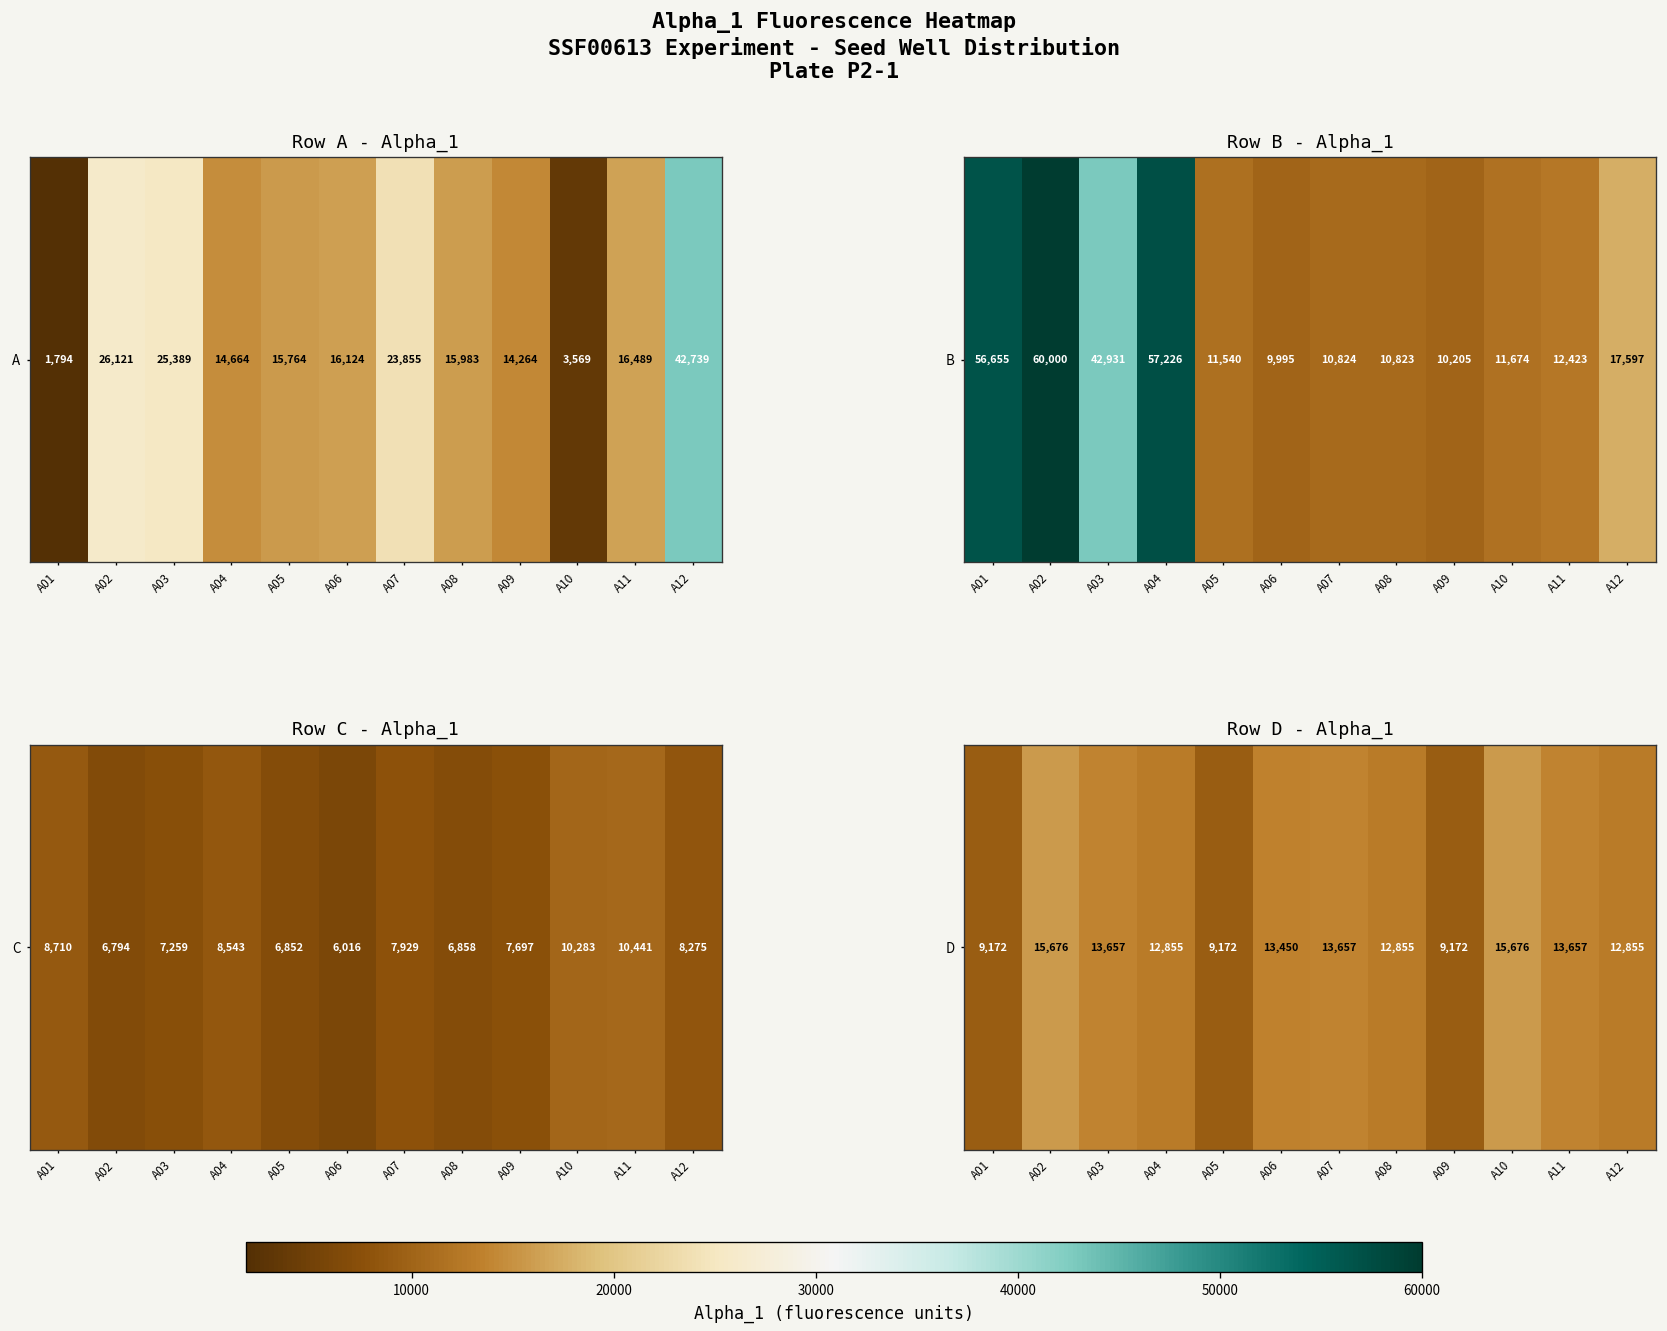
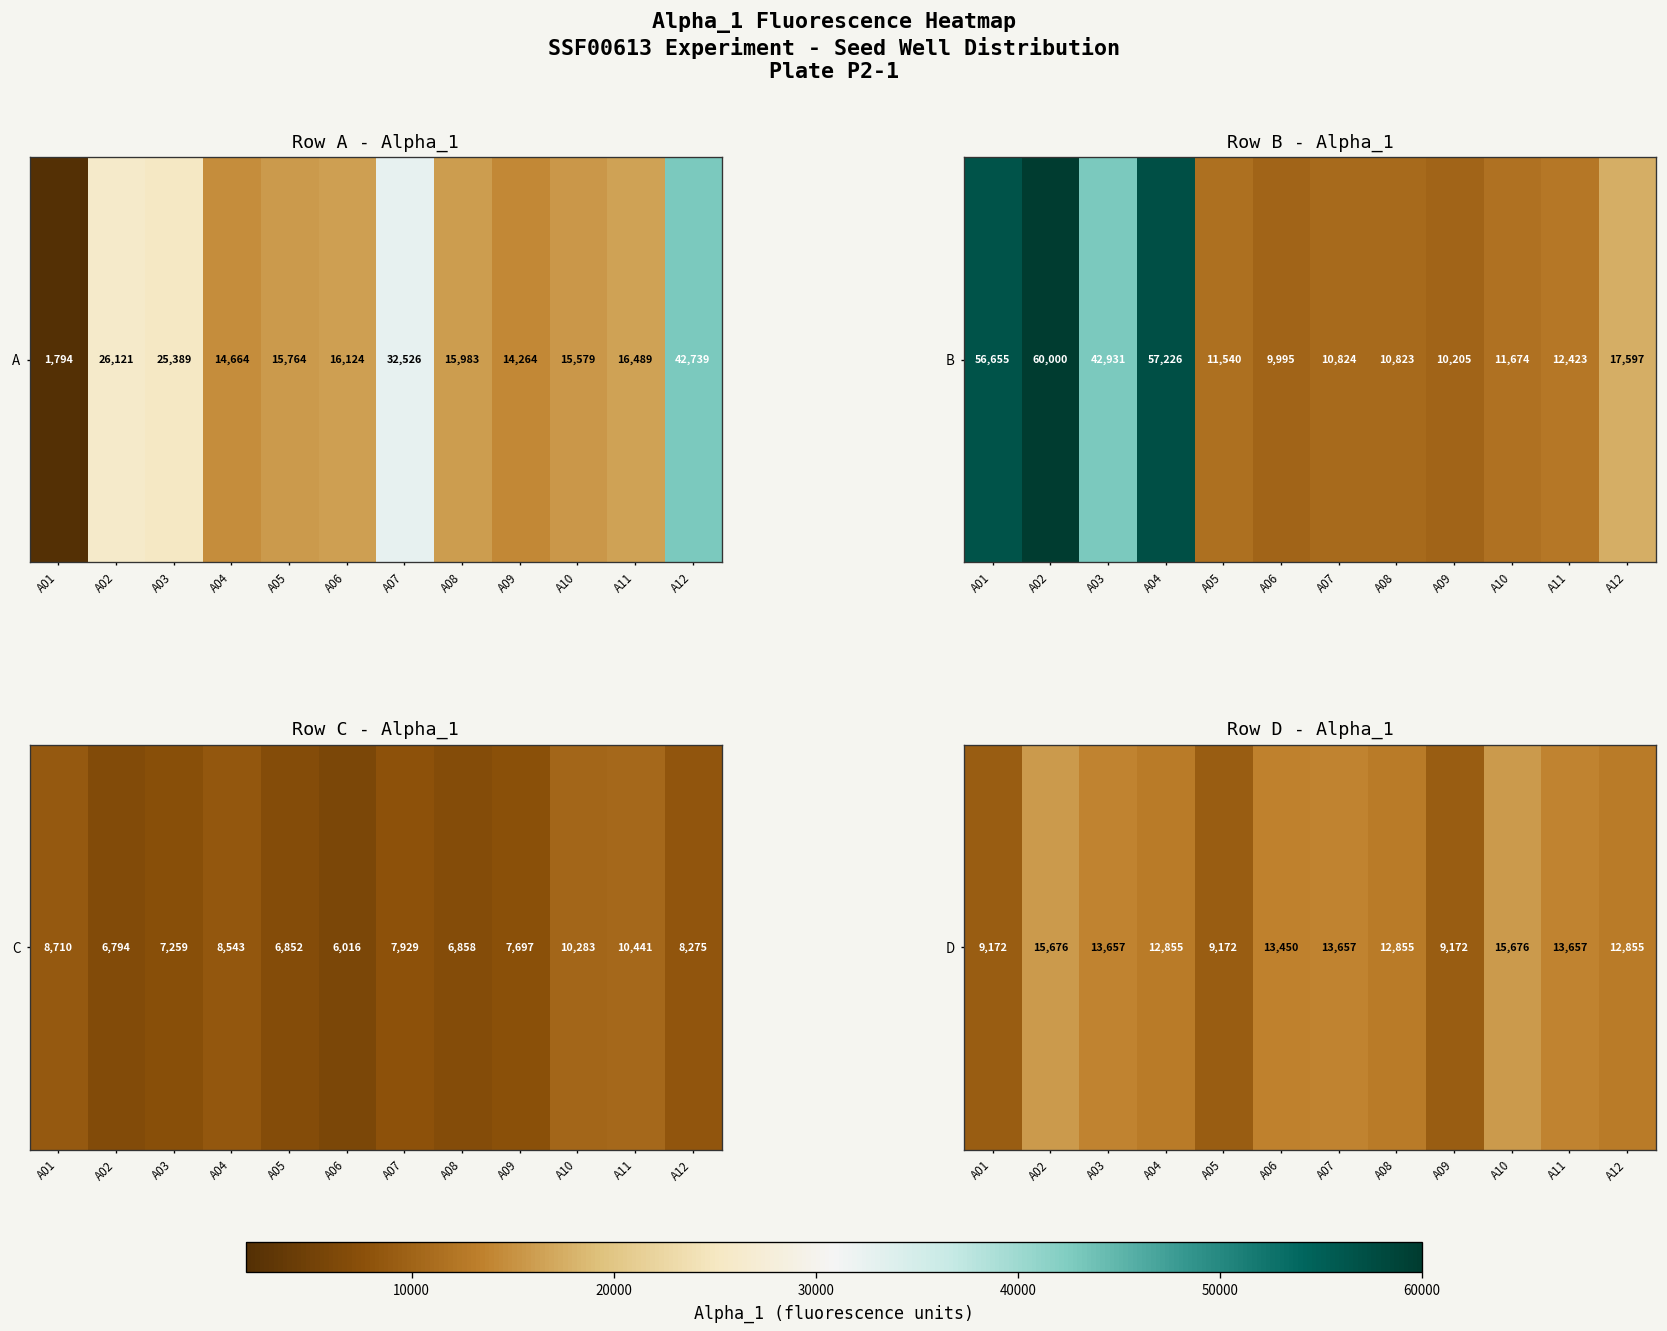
  {
    "Row A - Alpha_1": {
      "A": {
        "A01": "1,794",
        "A02": "26,121",
        "A03": "25,389",
        "A04": "14,664",
        "A05": "15,764",
        "A06": "16,124",
-       "A07": "23,855",
+       "A07": "32,526",
        "A08": "15,983",
        "A09": "14,264",
-       "A10": "3,569",
+       "A10": "15,579",
        "A11": "16,489",
        "A12": "42,739"
      }
    },
    "Row B - Alpha_1": {
      "B": {
        "A01": "56,655",
        "A02": "60,000",
        "A03": "42,931",
        "A04": "57,226",
        "A05": "11,540",
        "A06": "9,995",
        "A07": "10,824",
        "A08": "10,823",
        "A09": "10,205",
        "A10": "11,674",
        "A11": "12,423",
        "A12": "17,597"
      }
    },
    "Row C - Alpha_1": {
      "C": {
        "A01": "8,710",
        "A02": "6,794",
        "A03": "7,259",
        "A04": "8,543",
        "A05": "6,852",
        "A06": "6,016",
        "A07": "7,929",
        "A08": "6,858",
        "A09": "7,697",
        "A10": "10,283",
        "A11": "10,441",
        "A12": "8,275"
      }
    },
    "Row D - Alpha_1": {
      "D": {
        "A01": "9,172",
        "A02": "15,676",
        "A03": "13,657",
        "A04": "12,855",
        "A05": "9,172",
        "A06": "13,450",
        "A07": "13,657",
        "A08": "12,855",
        "A09": "9,172",
        "A10": "15,676",
        "A11": "13,657",
        "A12": "12,855"
      }
    }
  }
